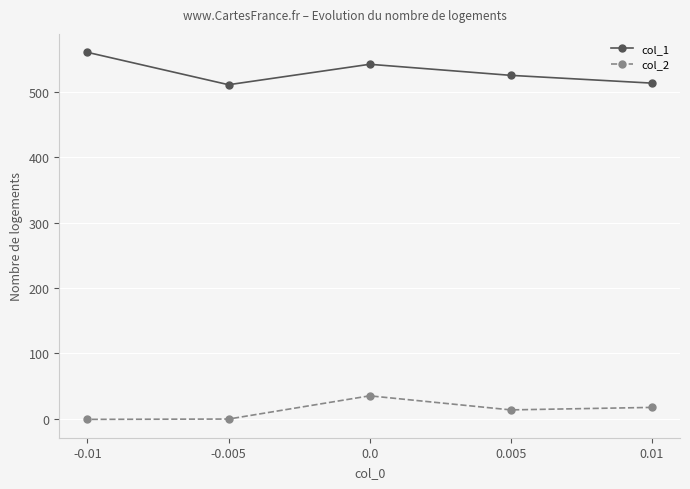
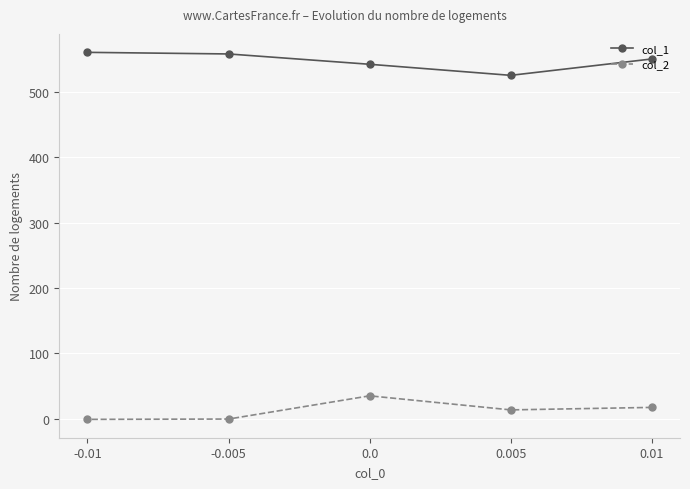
  {
    "col_1": {
      "-0.01": 560,
-     "-0.005": 510,
+     "-0.005": 560,
      "0.0": 540,
      "0.005": 530,
-     "0.01": 510
+     "0.01": 550
    },
    "col_2": {
      "-0.01": 0,
      "-0.005": 0,
      "0.0": 40,
      "0.005": 10,
      "0.01": 20
    }
  }
